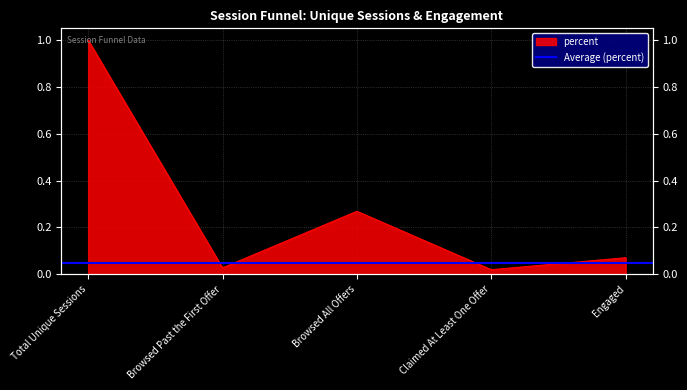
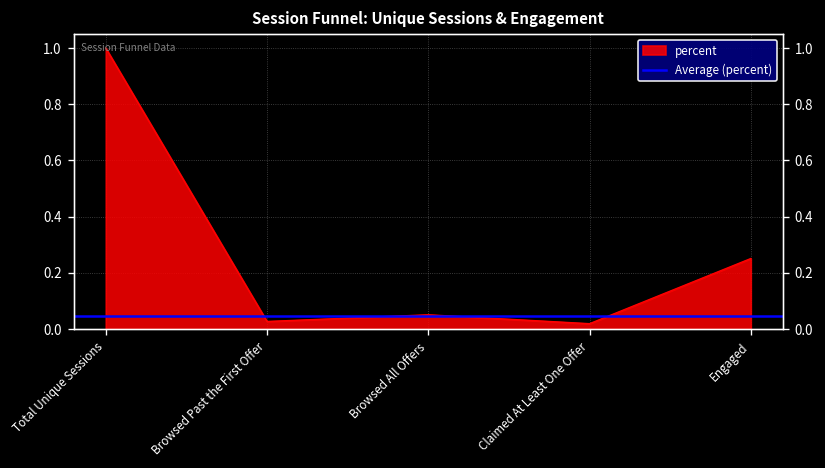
  {
    "Total Unique Sessions": 1.00,
    "Browsed Past the First Offer": 0.03,
-   "Browsed All Offers": 0.27,
+   "Browsed All Offers": 0.05,
    "Claimed At Least One Offer": 0.02,
-   "Engaged": 0.07
+   "Engaged": 0.25
  }
